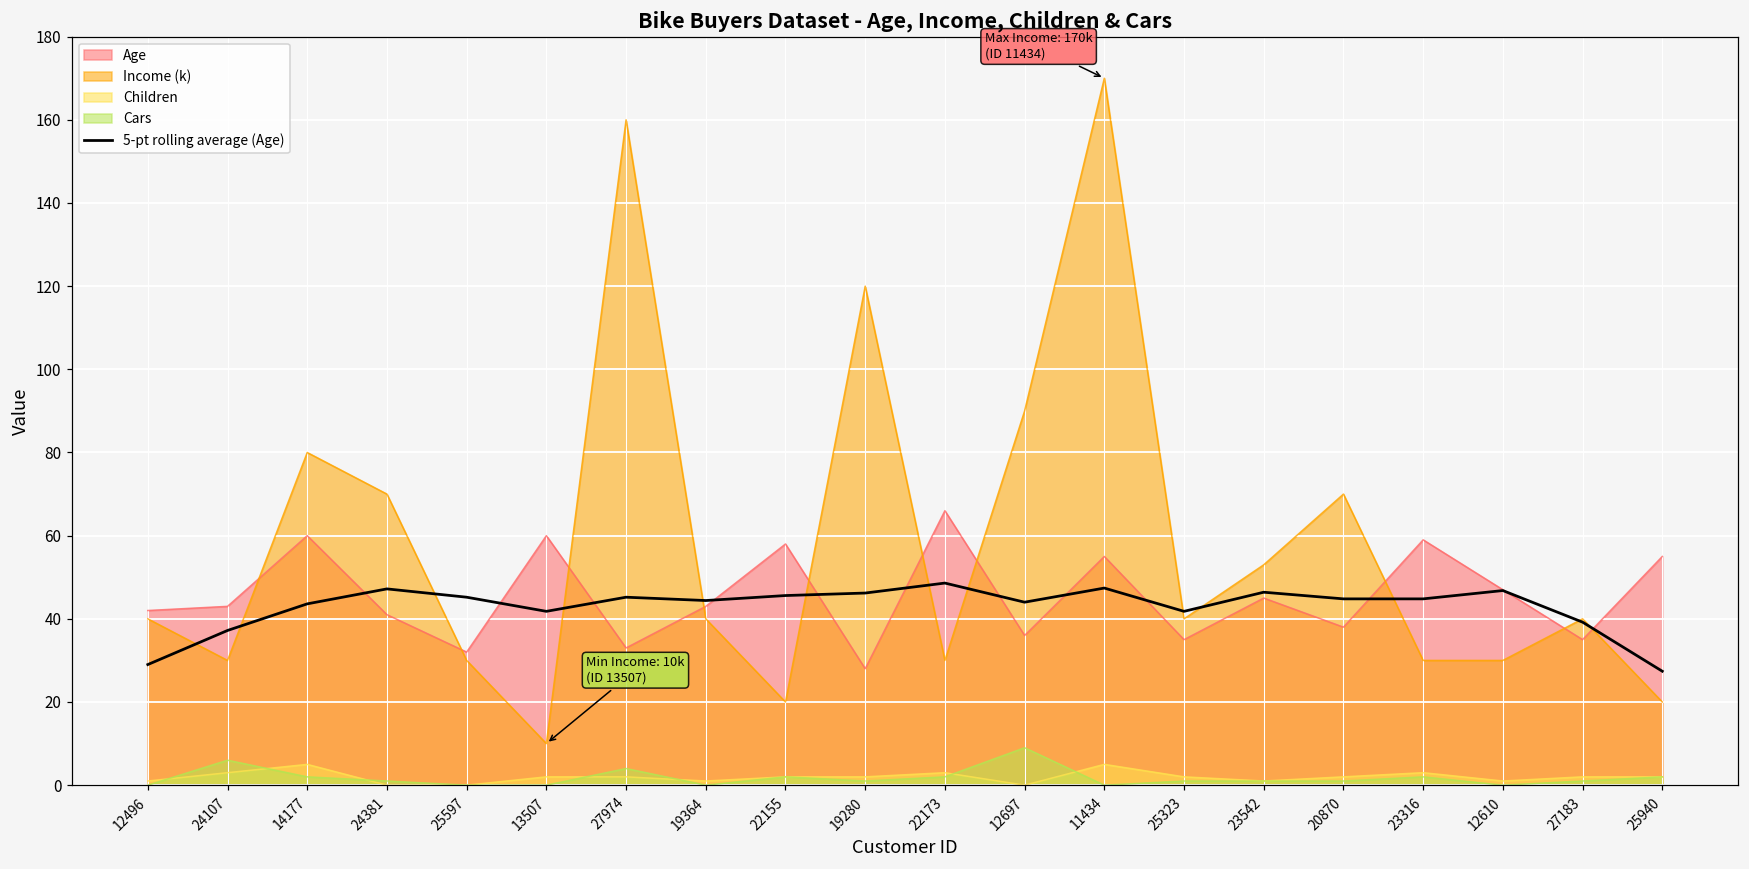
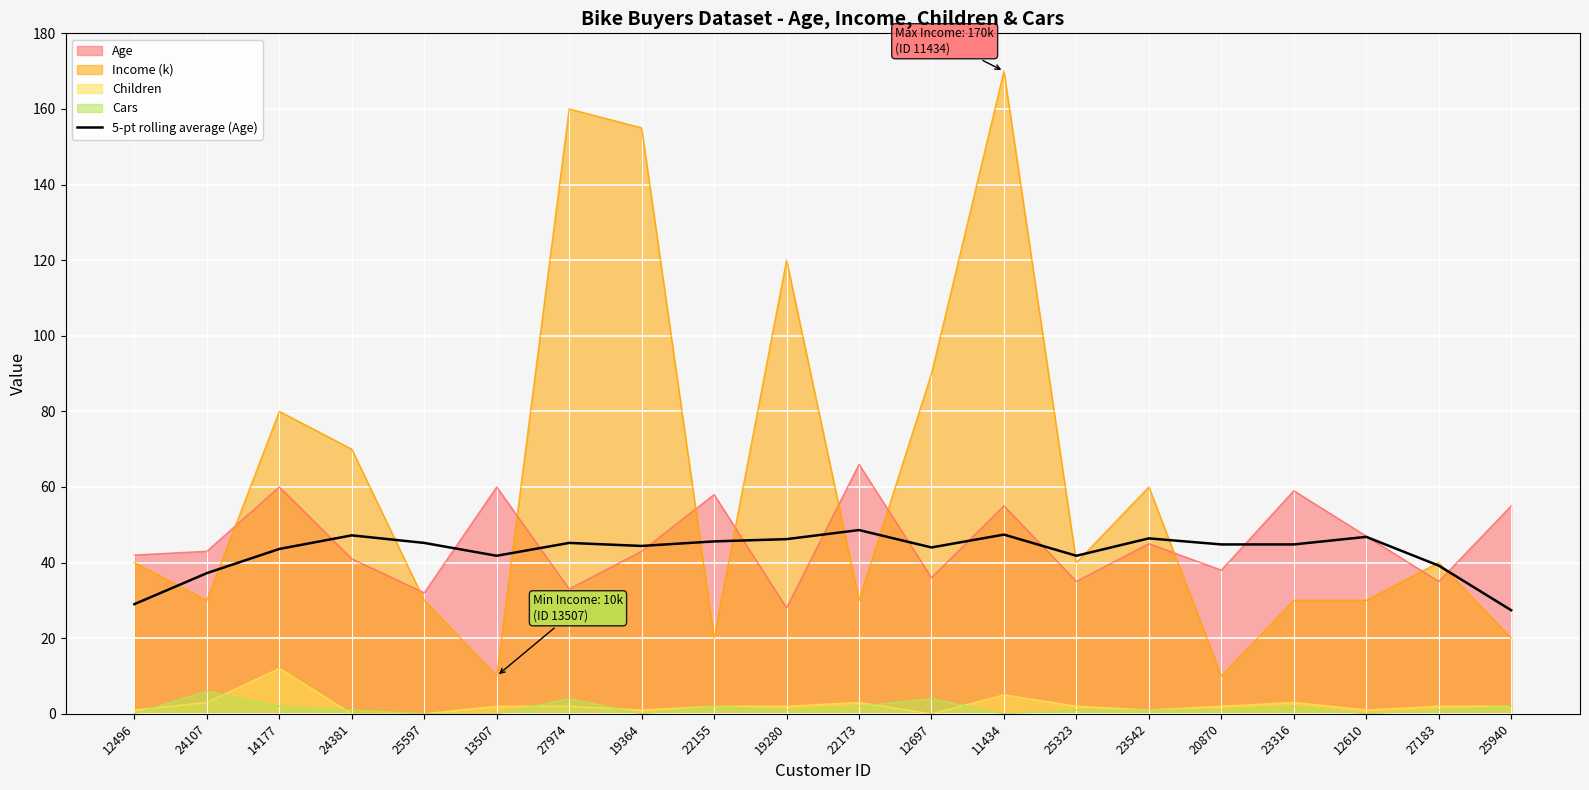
  {
    "Age": {
      "12496": 42,
      "24107": 43,
      "14177": 60,
      "24381": 41,
      "25597": 32,
      "13507": 60,
      "27974": 33,
      "19364": 43,
      "22155": 58,
      "19280": 28,
      "22173": 66,
      "12697": 36,
      "11434": 55,
      "25323": 35,
      "23542": 45,
      "20870": 38,
      "23316": 59,
      "27183": 35,
      "25940": 55
    },
    "Income (k)": {
      "12496": 40,
      "24107": 30,
      "14177": 80,
      "24381": 70,
      "25597": 30,
      "27974": 160,
-     "19364": 40,
+     "19364": 155,
      "22155": 20,
      "19280": 120,
      "22173": 30,
      "12697": 90,
      "25323": 40,
-     "23542": 53,
-     "20870": 70,
+     "23542": 60,
+     "20870": 10,
      "23316": 30,
      "12610": 30,
      "27183": 40,
      "25940": 20
    },
    "Children": {
      "12496": 1,
      "24107": 3,
-     "14177": 5,
+     "14177": 12,
      "24381": 0,
      "13507": 2,
      "27974": 2,
      "19364": 1,
      "19280": 2,
      "22173": 3,
      "12697": 0,
      "11434": 5,
      "25323": 2,
      "20870": 2,
      "23316": 3,
      "12610": 1,
      "27183": 2
    },
    "Cars": {
      "12496": 0,
      "24107": 6,
      "14177": 2,
      "24381": 1,
      "13507": 0,
      "27974": 4,
      "19364": 0,
      "19280": 1,
      "22173": 2,
-     "12697": 9,
+     "12697": 4,
      "11434": 0,
      "25323": 1,
      "20870": 1,
      "23316": 2,
      "12610": 0,
      "27183": 1
    },
    "5-pt rolling average (Age)": {
      "12496": 29,
      "24107": 37,
      "14177": 44,
      "24381": 47,
      "25597": 45,
      "13507": 42,
      "27974": 45,
      "19364": 44,
      "22155": 46,
      "19280": 46,
      "22173": 49,
      "12697": 44,
      "11434": 47,
      "25323": 42,
      "23542": 46,
      "20870": 45,
      "23316": 45,
      "27183": 39,
      "25940": 27
    }
  }
